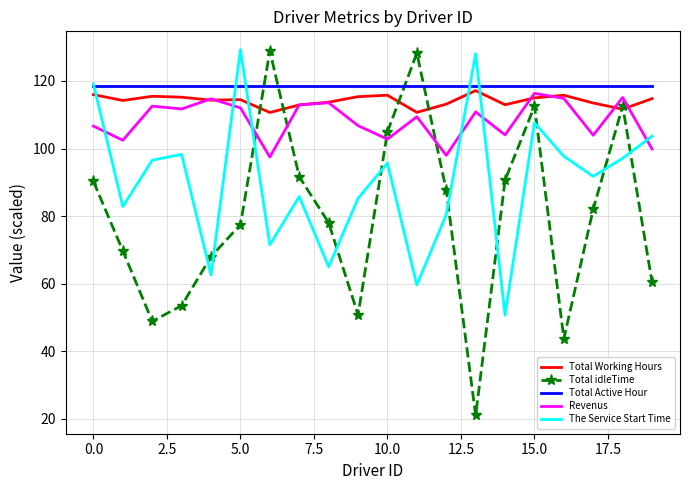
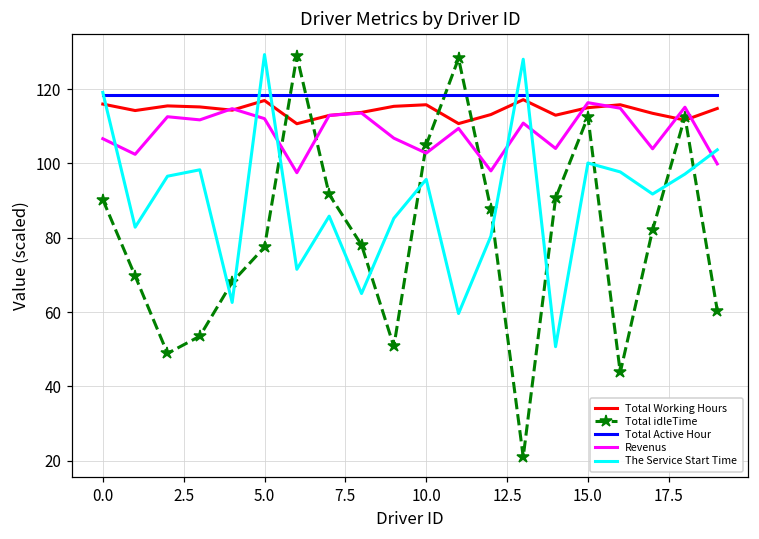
  {
    "Total Working Hours": {
      "0.0": 116,
-     "5.0": 114,
+     "5.0": 117,
      "10.0": 116,
      "15.0": 115
    },
    "Total idleTime": {
      "0.0": 90,
      "5.0": 77,
      "10.0": 105,
      "15.0": 113
    },
    "Total Active Hour": {
      "5.0": 118,
      "10.0": 118,
      "15.0": 118
    },
    "Revenus": {
      "0.0": 107,
      "5.0": 112,
      "10.0": 103,
      "15.0": 116
    },
    "The Service Start Time": {
      "5.0": 129,
      "10.0": 96,
-     "15.0": 108
+     "15.0": 100
    }
  }
